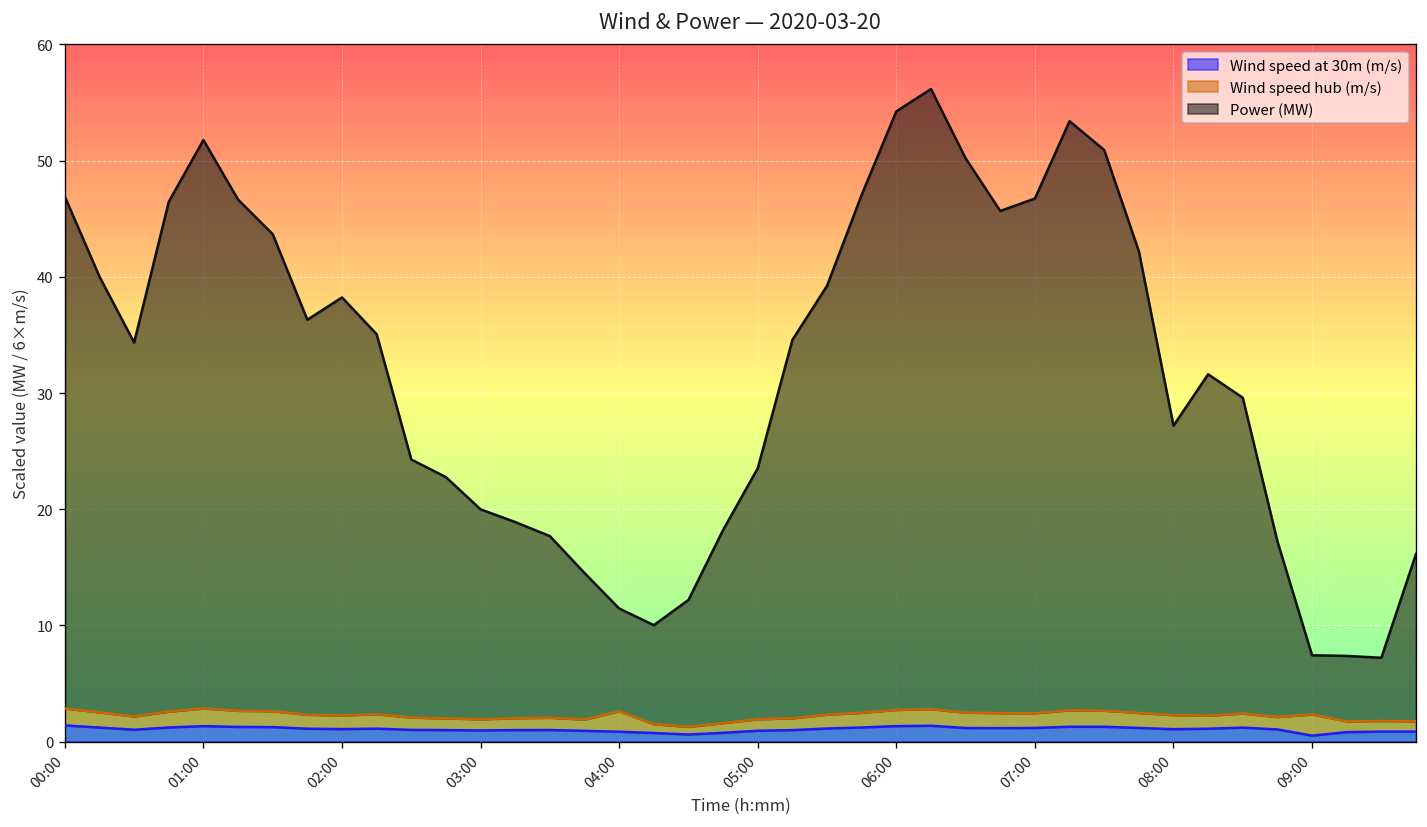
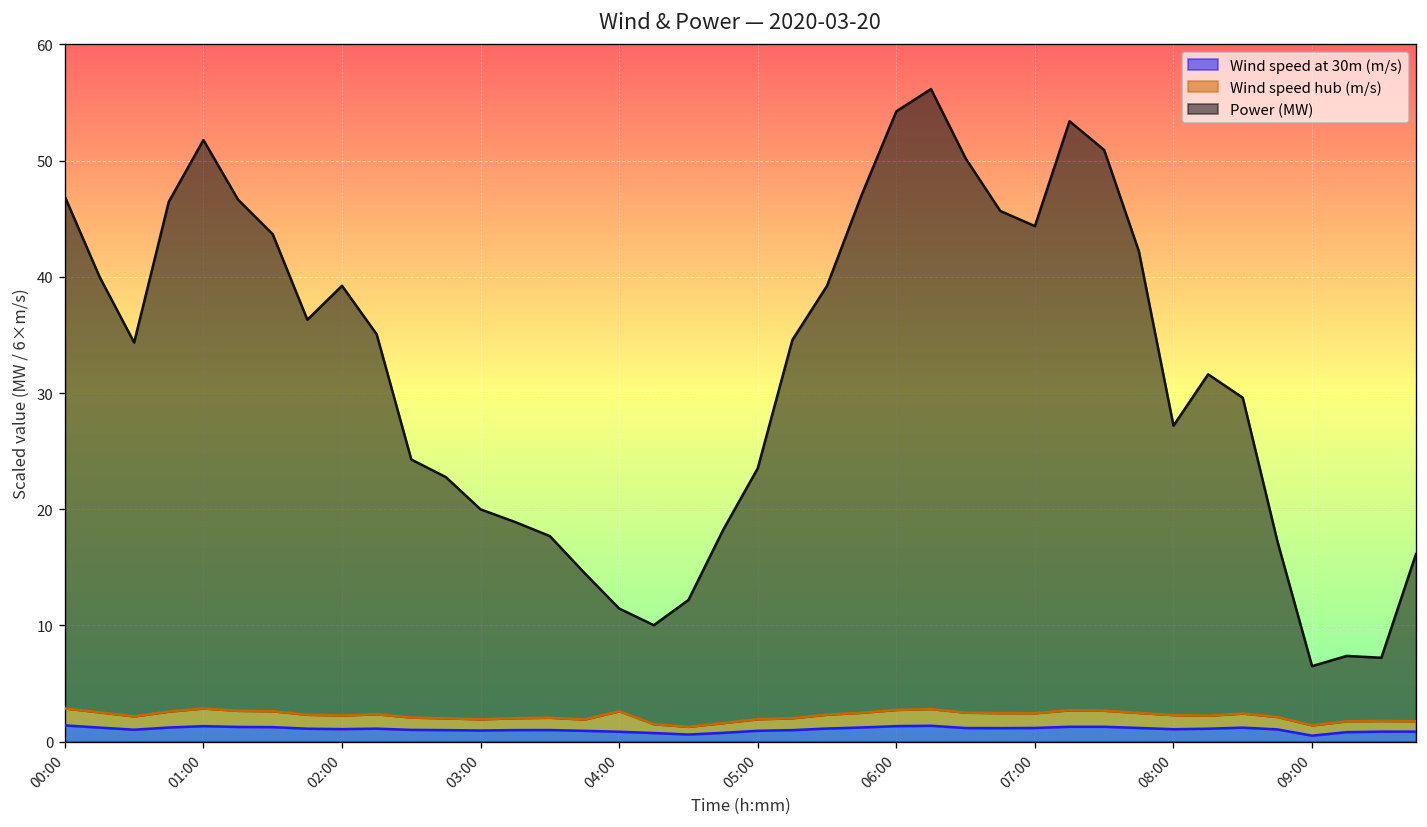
  {
    "Wind speed at 30m (m/s)": {
      "00:00": 1,
      "01:00": 1,
      "02:00": 1,
      "03:00": 1,
      "04:00": 1,
      "05:00": 1,
      "06:00": 1,
      "07:00": 1,
      "08:00": 1,
      "09:00": 1
    },
    "Wind speed hub (m/s)": {
      "00:00": 1,
      "01:00": 2,
      "02:00": 1,
      "03:00": 1,
      "04:00": 2,
      "05:00": 1,
      "06:00": 1,
      "07:00": 1,
      "08:00": 1,
-     "09:00": 2
+     "09:00": 1
    },
    "Power (MW)": {
      "00:00": 44,
      "01:00": 49,
-     "02:00": 36,
+     "02:00": 37,
      "03:00": 18,
      "04:00": 9,
      "05:00": 22,
      "06:00": 52,
-     "07:00": 44,
+     "07:00": 42,
      "08:00": 25,
      "09:00": 5
    }
  }
